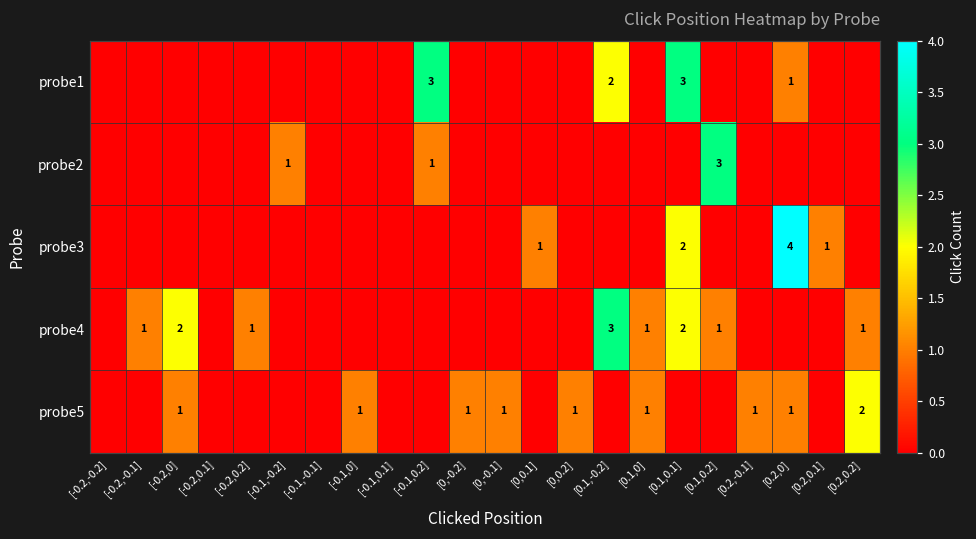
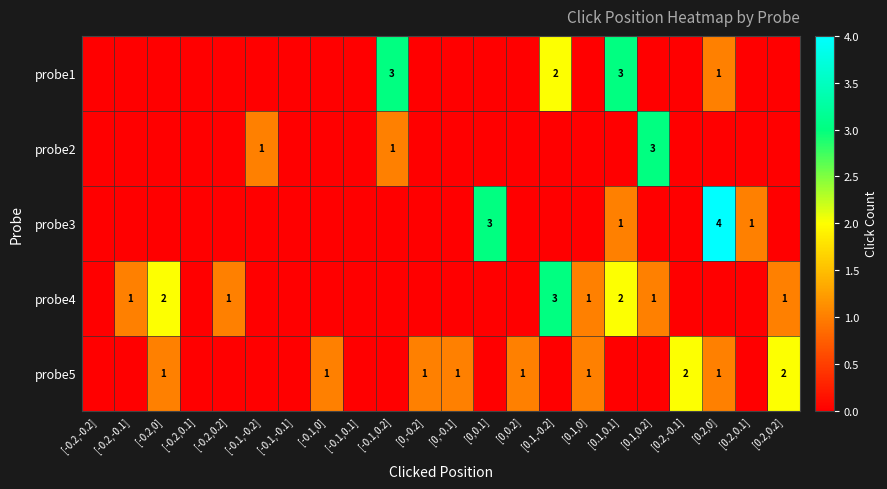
  {
    "probe1": {
      "[-0.1,0.2]": 3,
      "[0.1,-0.2]": 2,
      "[0.1,0.1]": 3,
      "[0.2,0]": 1
    },
    "probe2": {
      "[-0.1,-0.2]": 1,
      "[-0.1,0.2]": 1,
      "[0.1,0.2]": 3
    },
    "probe3": {
-     "[0,0.1]": 1,
-     "[0.1,0.1]": 2,
+     "[0,0.1]": 3,
+     "[0.1,0.1]": 1,
      "[0.2,0]": 4,
      "[0.2,0.1]": 1
    },
    "probe4": {
      "[-0.2,-0.1]": 1,
      "[-0.2,0]": 2,
      "[-0.2,0.2]": 1,
      "[0.1,-0.2]": 3,
      "[0.1,0]": 1,
      "[0.1,0.1]": 2,
      "[0.1,0.2]": 1,
      "[0.2,0.2]": 1
    },
    "probe5": {
      "[-0.2,0]": 1,
      "[-0.1,0]": 1,
      "[0,-0.2]": 1,
      "[0,-0.1]": 1,
      "[0,0.2]": 1,
      "[0.1,0]": 1,
-     "[0.2,-0.1]": 1,
+     "[0.2,-0.1]": 2,
      "[0.2,0]": 1,
      "[0.2,0.2]": 2
    }
  }
